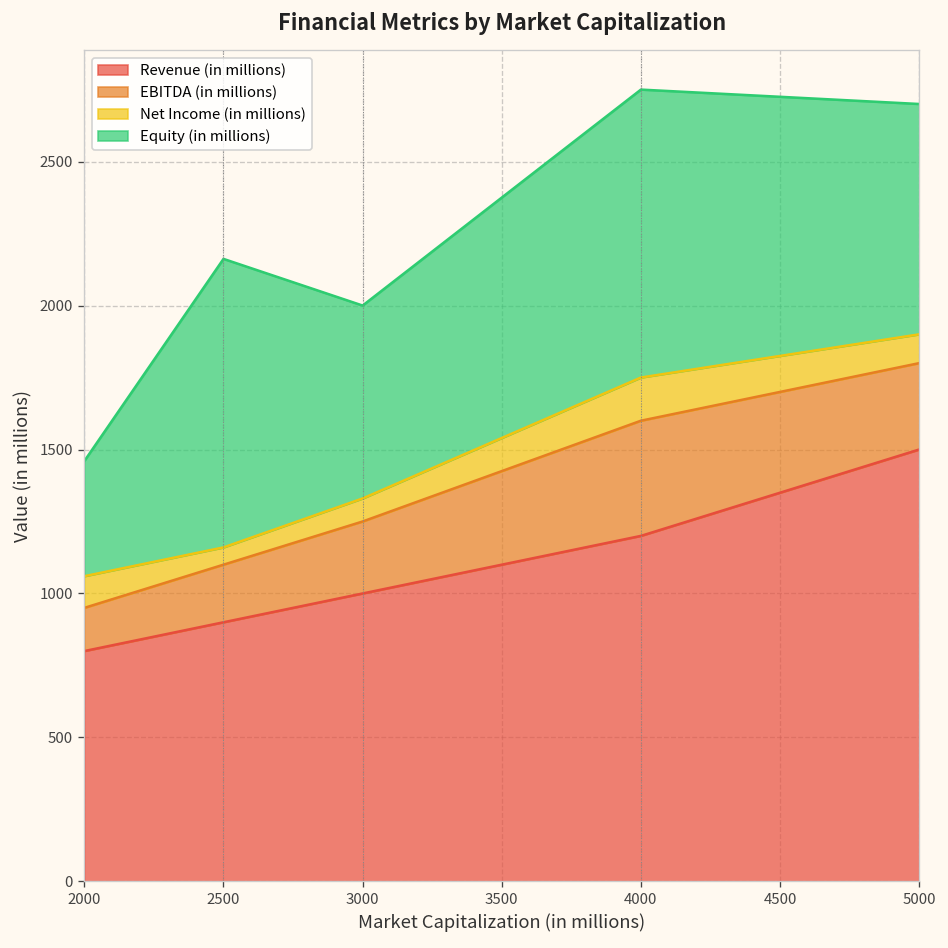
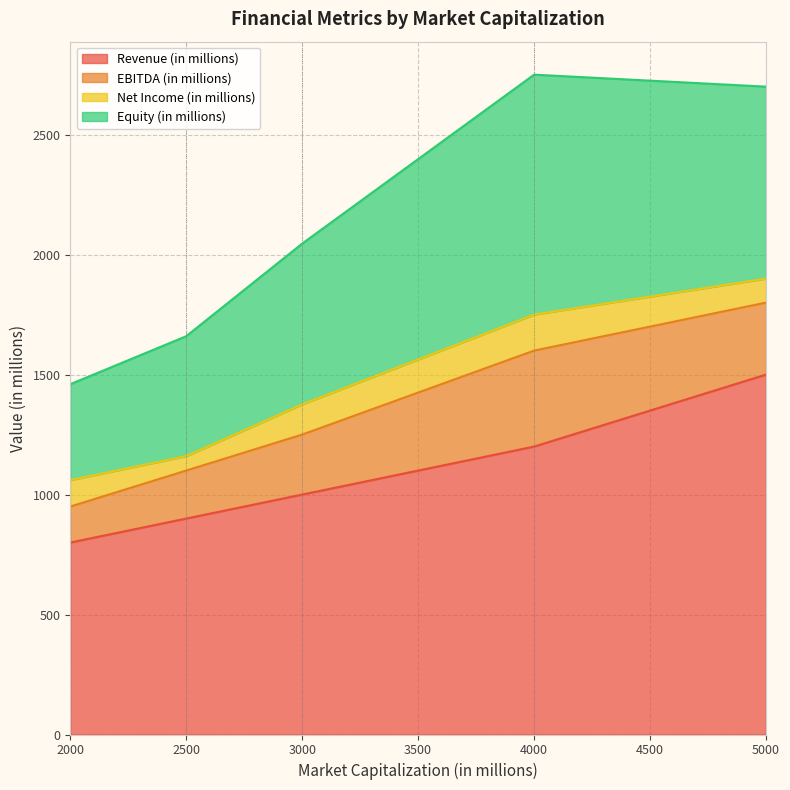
  {
    "Net Income (in millions)": {
      "2000": 110,
      "2500": 60,
-     "3000": 80,
+     "3000": 130,
      "4000": 150,
      "5000": 100
    },
    "Equity (in millions)": {
      "2000": 400,
-     "2500": 1000,
+     "2500": 500,
      "3000": 670,
      "4000": 1000,
      "5000": 800
    }
  }
